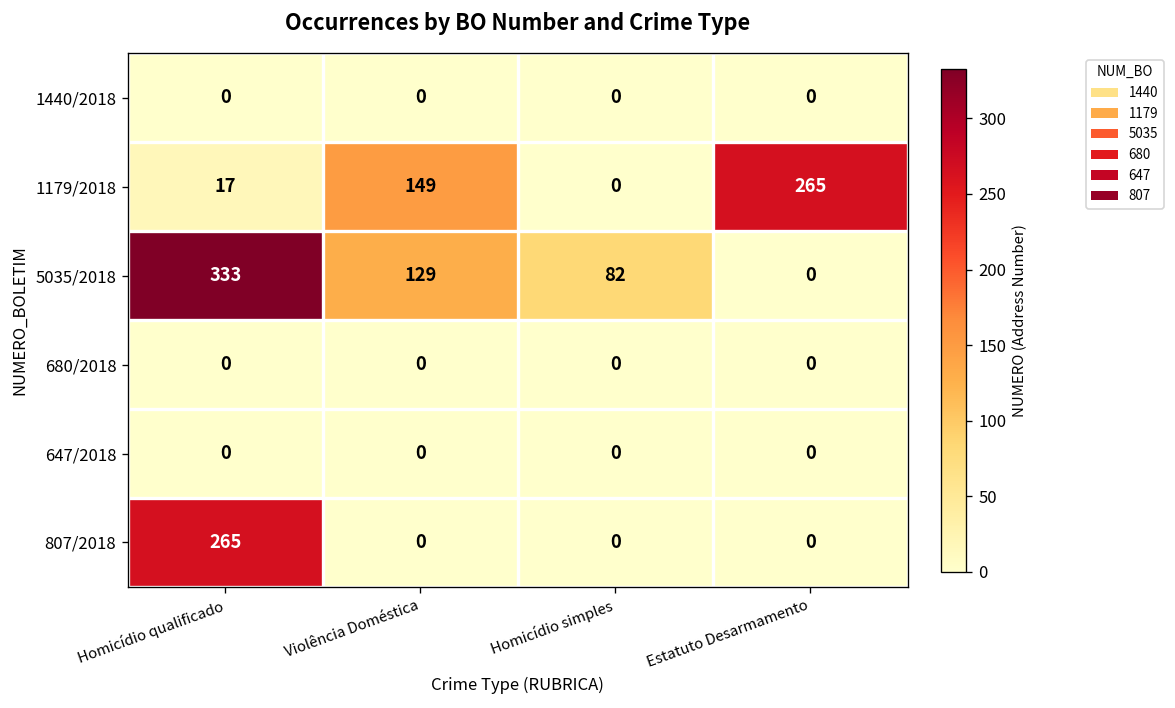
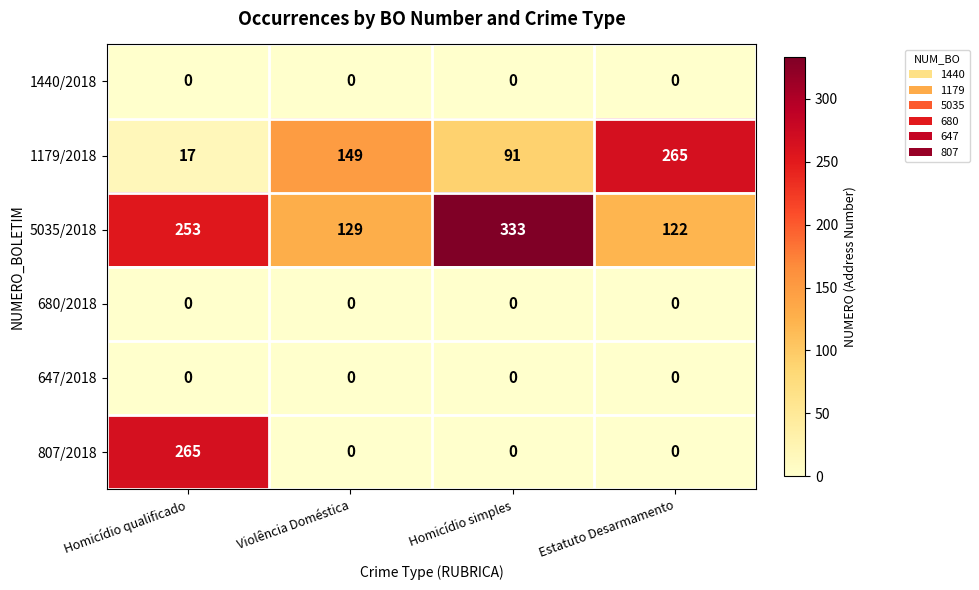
  {
    "1440/2018": {
      "Homicídio qualificado": 0,
      "Violência Doméstica": 0,
      "Homicídio simples": 0,
      "Estatuto Desarmamento": 0
    },
    "1179/2018": {
      "Homicídio qualificado": 17,
      "Violência Doméstica": 149,
-     "Homicídio simples": 0,
+     "Homicídio simples": 91,
      "Estatuto Desarmamento": 265
    },
    "5035/2018": {
-     "Homicídio qualificado": 333,
+     "Homicídio qualificado": 253,
      "Violência Doméstica": 129,
-     "Homicídio simples": 82,
-     "Estatuto Desarmamento": 0
+     "Homicídio simples": 333,
+     "Estatuto Desarmamento": 122
    },
    "680/2018": {
      "Homicídio qualificado": 0,
      "Violência Doméstica": 0,
      "Homicídio simples": 0,
      "Estatuto Desarmamento": 0
    },
    "647/2018": {
      "Homicídio qualificado": 0,
      "Violência Doméstica": 0,
      "Homicídio simples": 0,
      "Estatuto Desarmamento": 0
    },
    "807/2018": {
      "Homicídio qualificado": 265,
      "Violência Doméstica": 0,
      "Homicídio simples": 0,
      "Estatuto Desarmamento": 0
    }
  }
